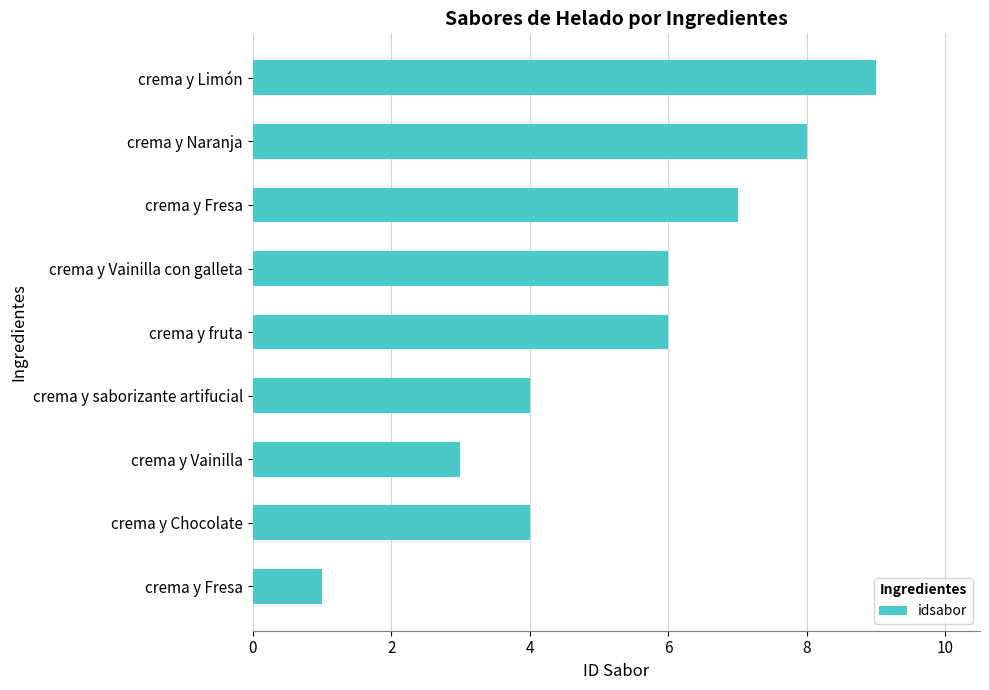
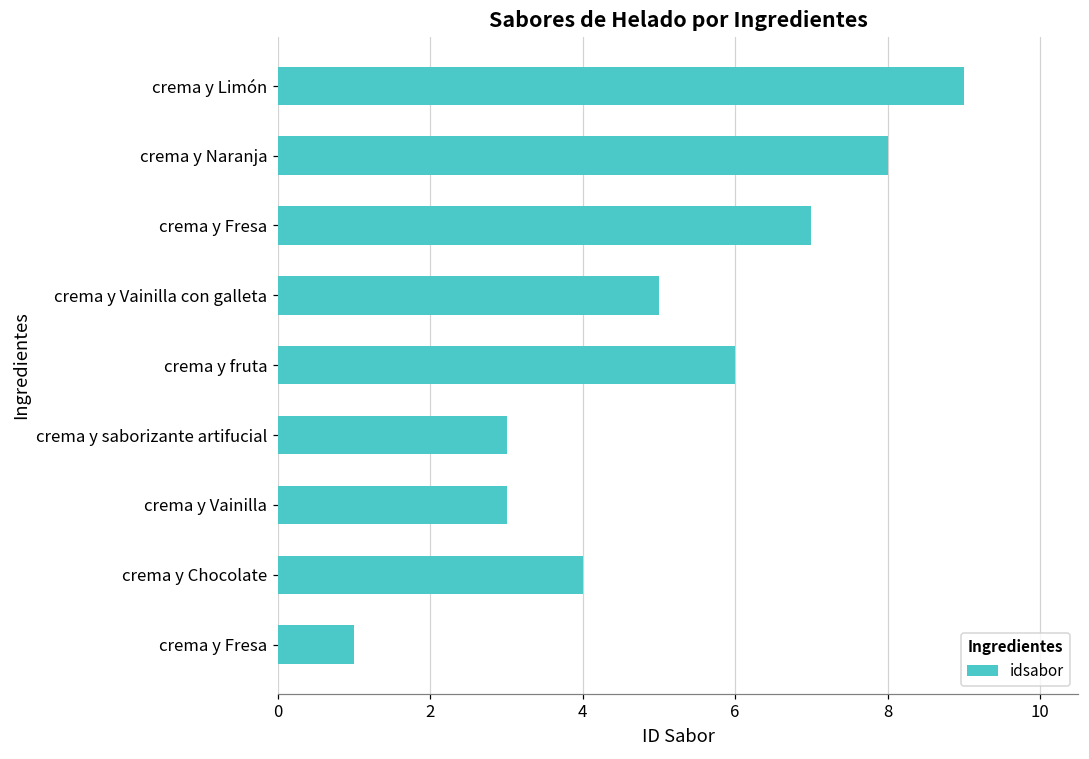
  {
    "crema y Limón": 9,
    "crema y Naranja": 8,
-   "crema y Vainilla con galleta": 6,
+   "crema y Vainilla con galleta": 5,
    "crema y fruta": 6,
-   "crema y saborizante artifucial": 4,
+   "crema y saborizante artifucial": 3,
    "crema y Vainilla": 3,
    "crema y Chocolate": 4
  }
